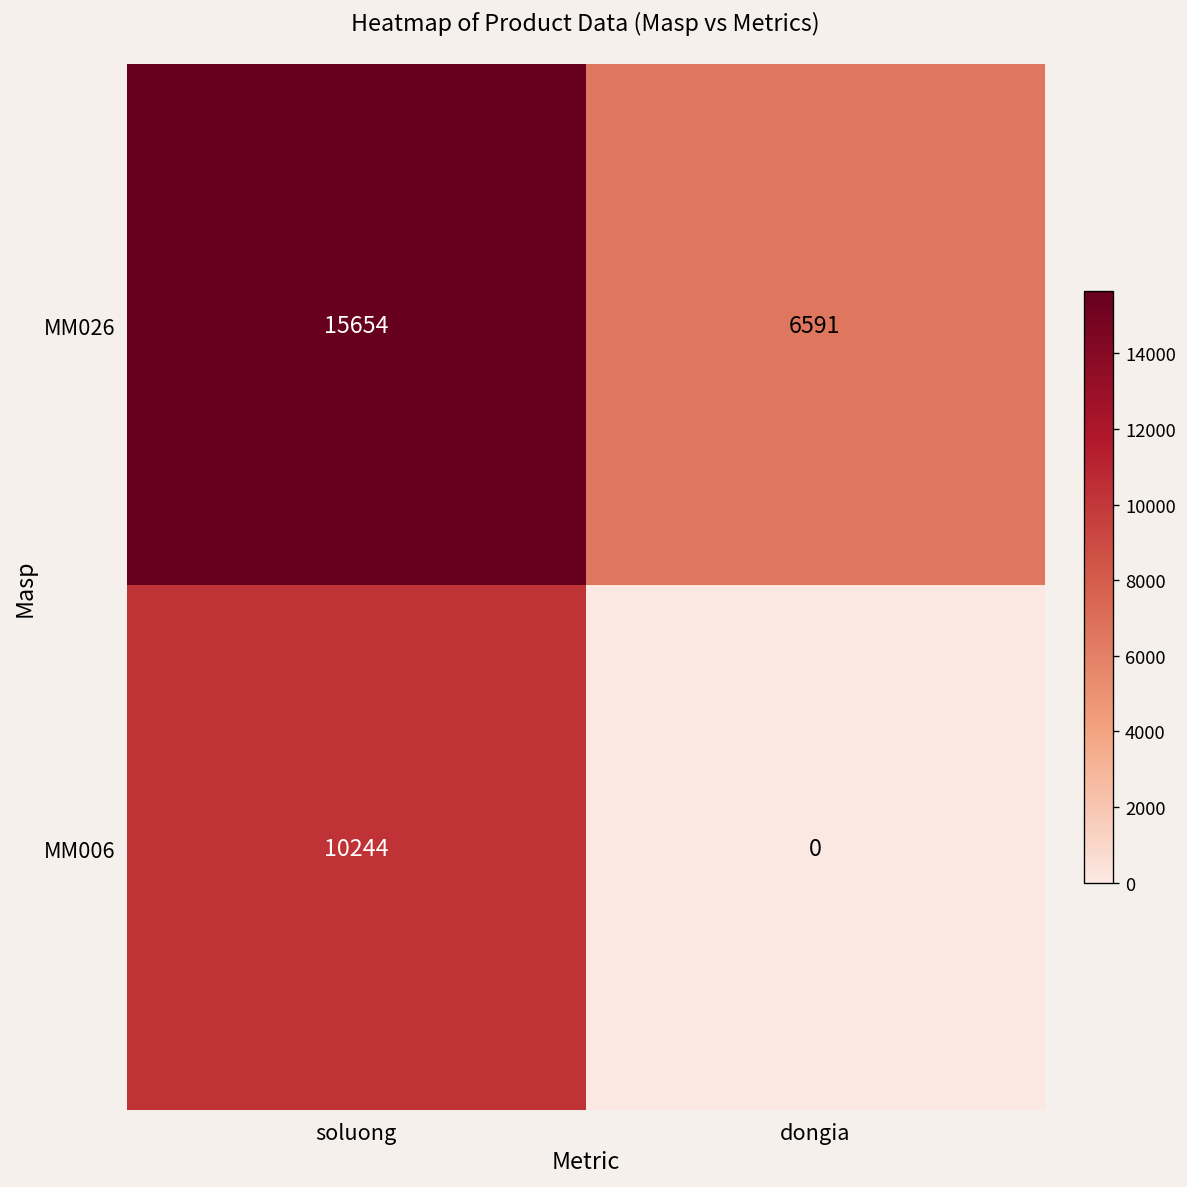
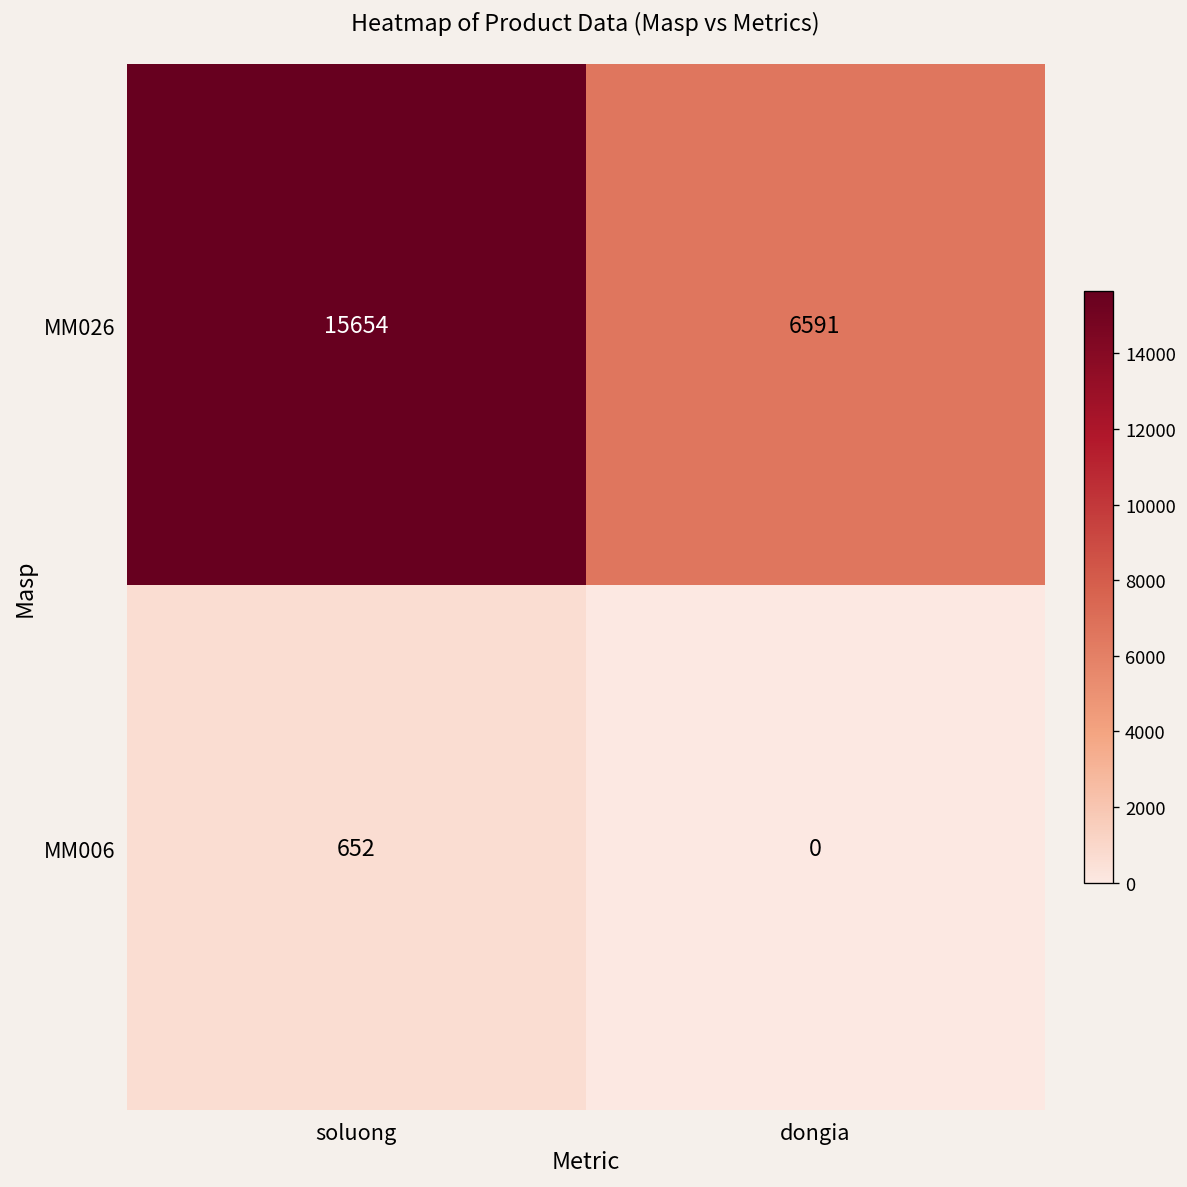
  {
    "MM026": {
      "soluong": 15654,
      "dongia": 6591
    },
    "MM006": {
-     "soluong": 10244,
+     "soluong": 652,
      "dongia": 0
    }
  }
